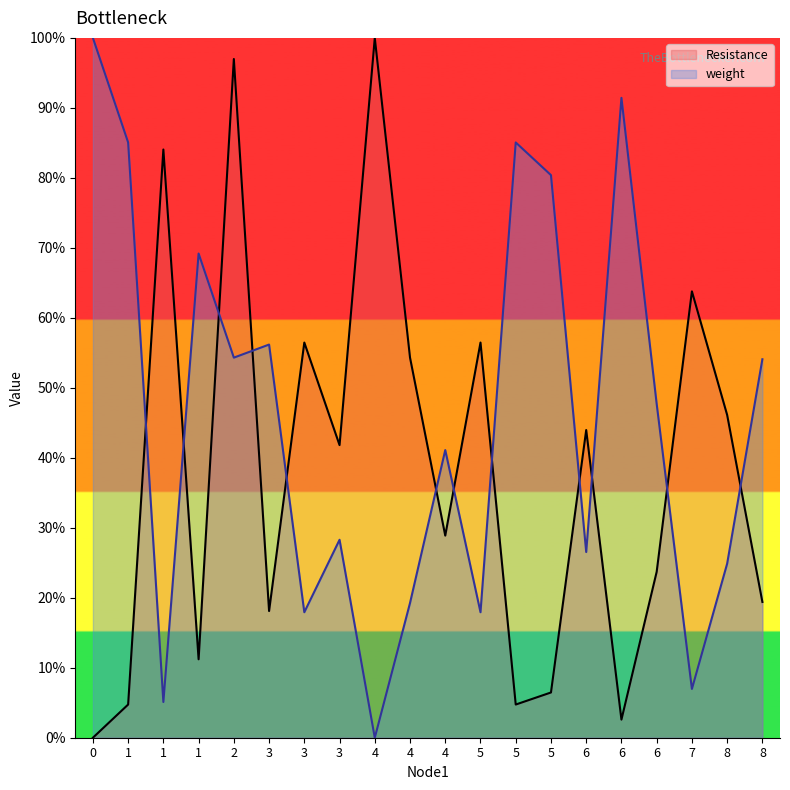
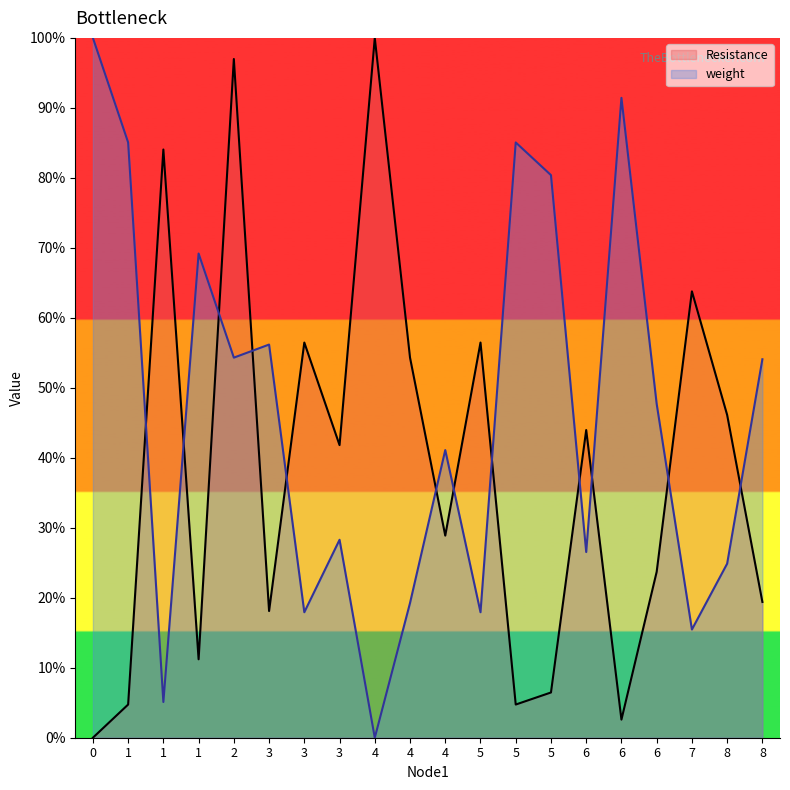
  {
    "Resistance": {
      "0": "0%",
      "2": "97%",
      "7": "64%"
    },
    "weight": {
      "0": "100%",
      "2": "54%",
-     "7": "7%"
+     "7": "15%"
    }
  }
